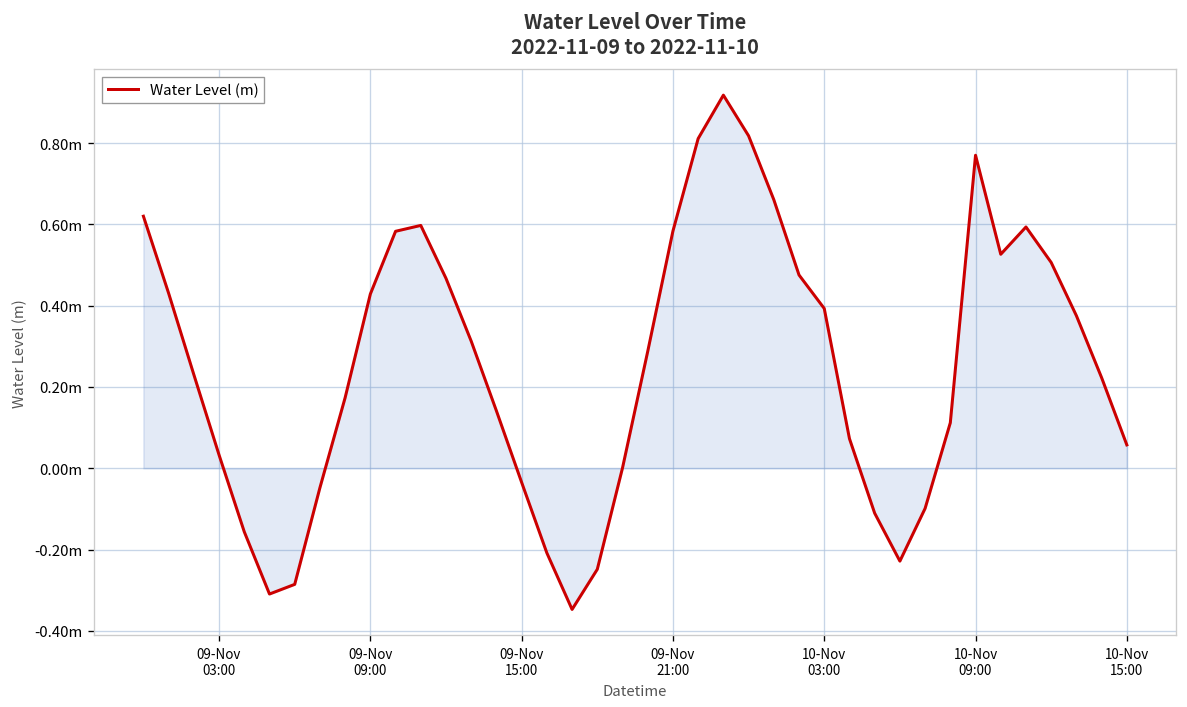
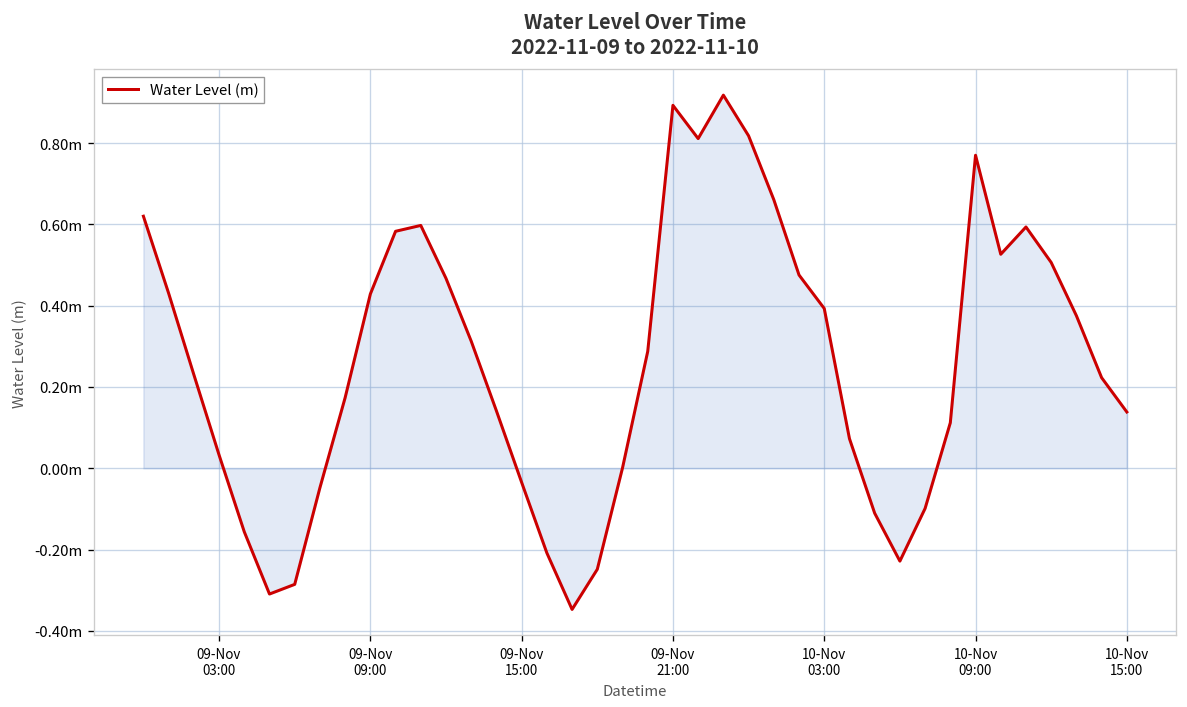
  {
    "Water Level (m)": {
      "09-Nov 15:00": "-0.03m",
-     "09-Nov 21:00": "0.58m",
-     "10-Nov 15:00": "0.06m"
+     "09-Nov 21:00": "0.89m",
+     "10-Nov 15:00": "0.14m"
    }
  }
